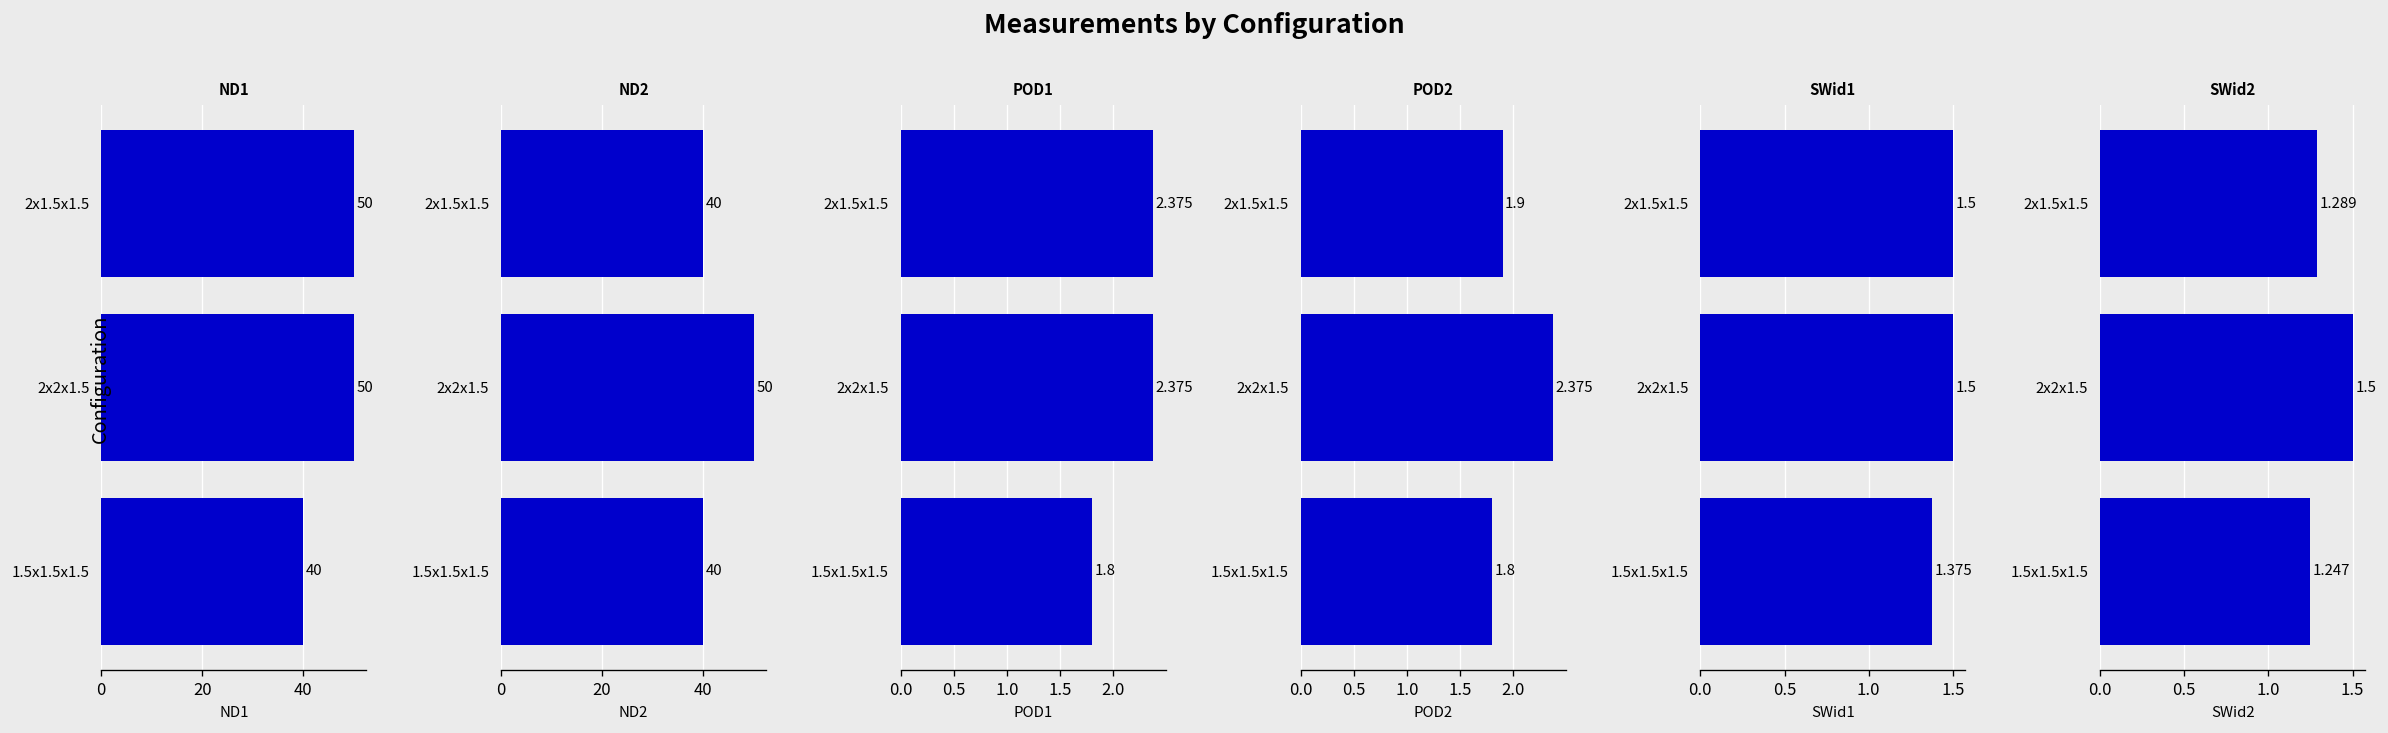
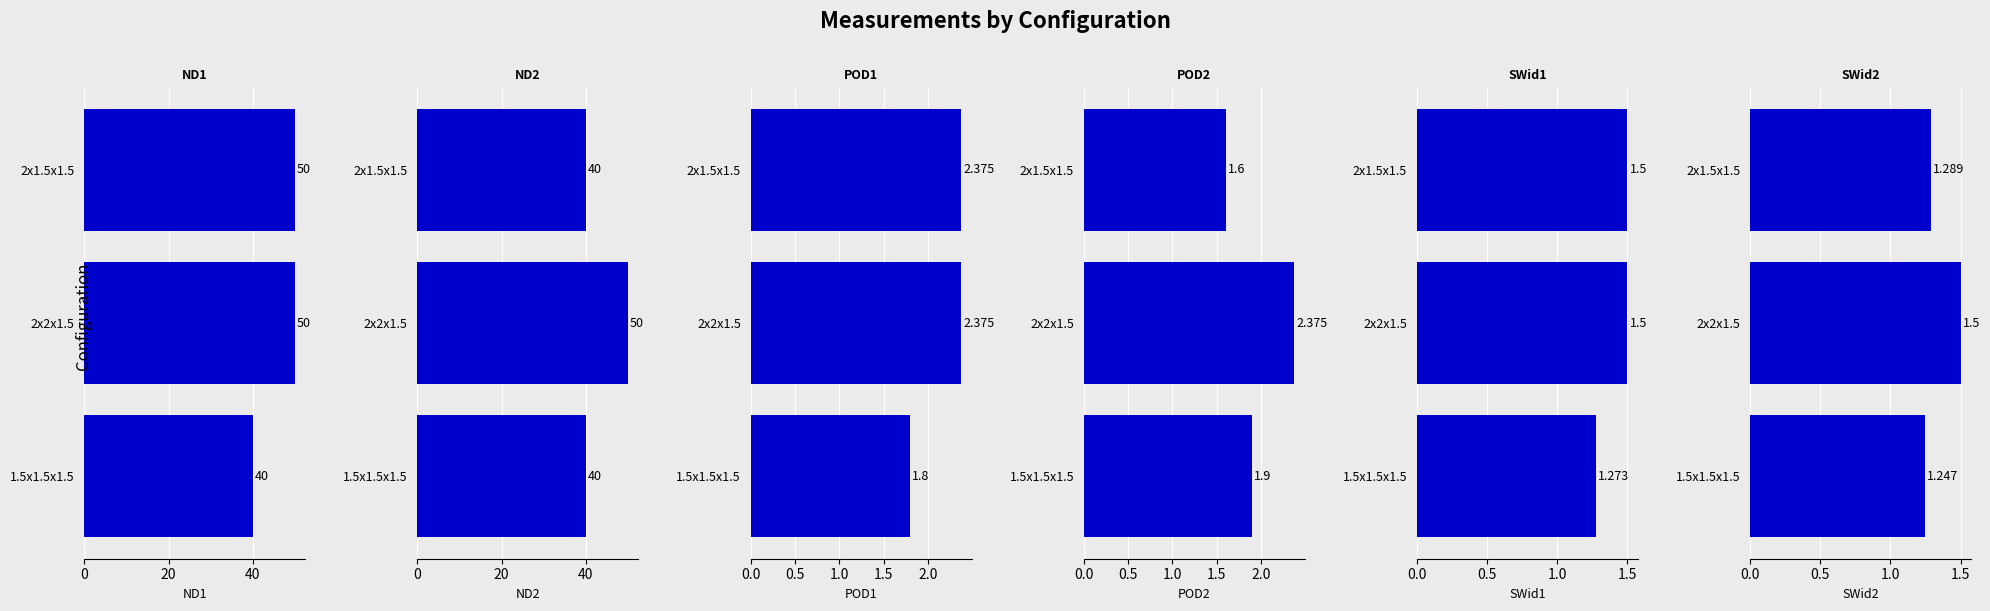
  {
    "ND1": {
      "2x1.5x1.5": 50,
      "2x2x1.5": 50,
      "1.5x1.5x1.5": 40
    },
    "ND2": {
      "2x1.5x1.5": 40,
      "2x2x1.5": 50,
      "1.5x1.5x1.5": 40
    },
    "POD1": {
      "2x1.5x1.5": 2.375,
      "2x2x1.5": 2.375,
      "1.5x1.5x1.5": 1.8
    },
    "POD2": {
-     "2x1.5x1.5": 1.9,
+     "2x1.5x1.5": 1.6,
      "2x2x1.5": 2.375,
-     "1.5x1.5x1.5": 1.8
+     "1.5x1.5x1.5": 1.9
    },
    "SWid1": {
      "2x1.5x1.5": 1.5,
      "2x2x1.5": 1.5,
-     "1.5x1.5x1.5": 1.375
+     "1.5x1.5x1.5": 1.273
    },
    "SWid2": {
      "2x1.5x1.5": 1.289,
      "2x2x1.5": 1.5,
      "1.5x1.5x1.5": 1.247
    }
  }
